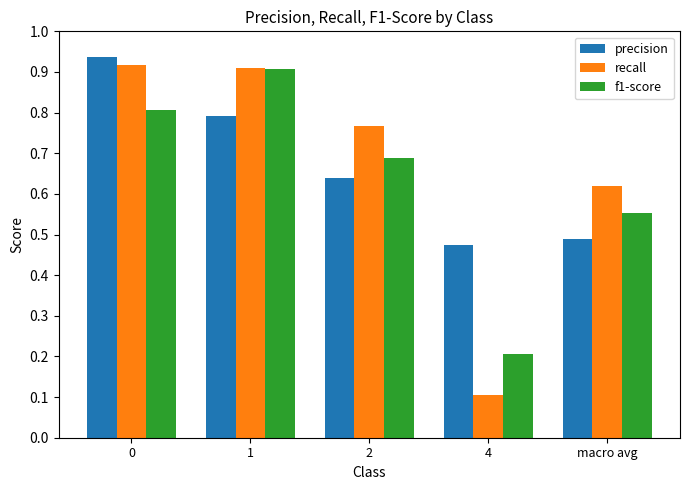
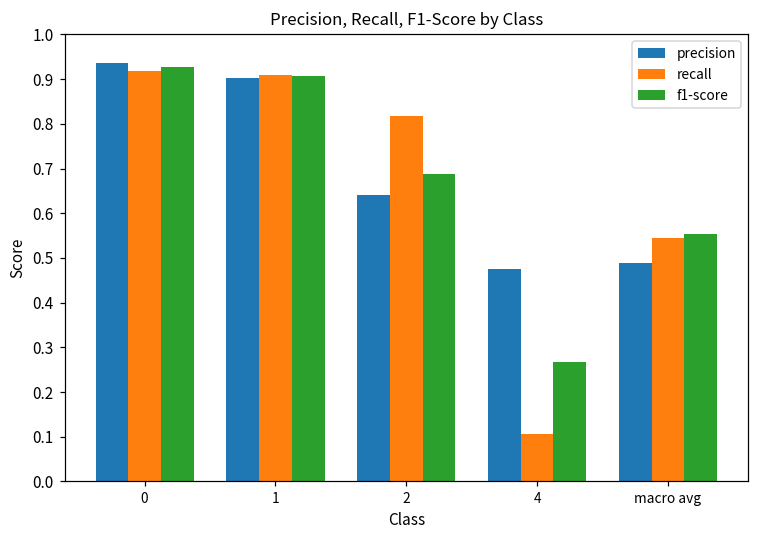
  {
    "precision": {
      "0": 0.94,
-     "1": 0.79,
+     "1": 0.90,
      "2": 0.64,
      "4": 0.48,
      "macro avg": 0.49
    },
    "recall": {
      "0": 0.92,
      "1": 0.91,
-     "2": 0.77,
+     "2": 0.82,
      "4": 0.11,
-     "macro avg": 0.62
+     "macro avg": 0.54
    },
    "f1-score": {
-     "0": 0.81,
+     "0": 0.93,
      "1": 0.91,
      "2": 0.69,
-     "4": 0.21,
+     "4": 0.27,
      "macro avg": 0.55
    }
  }
